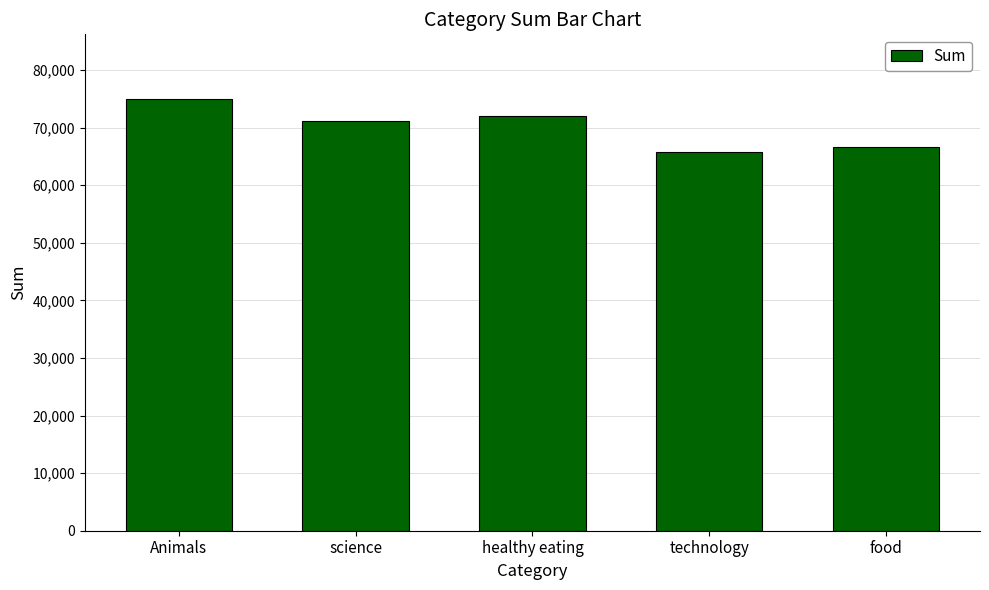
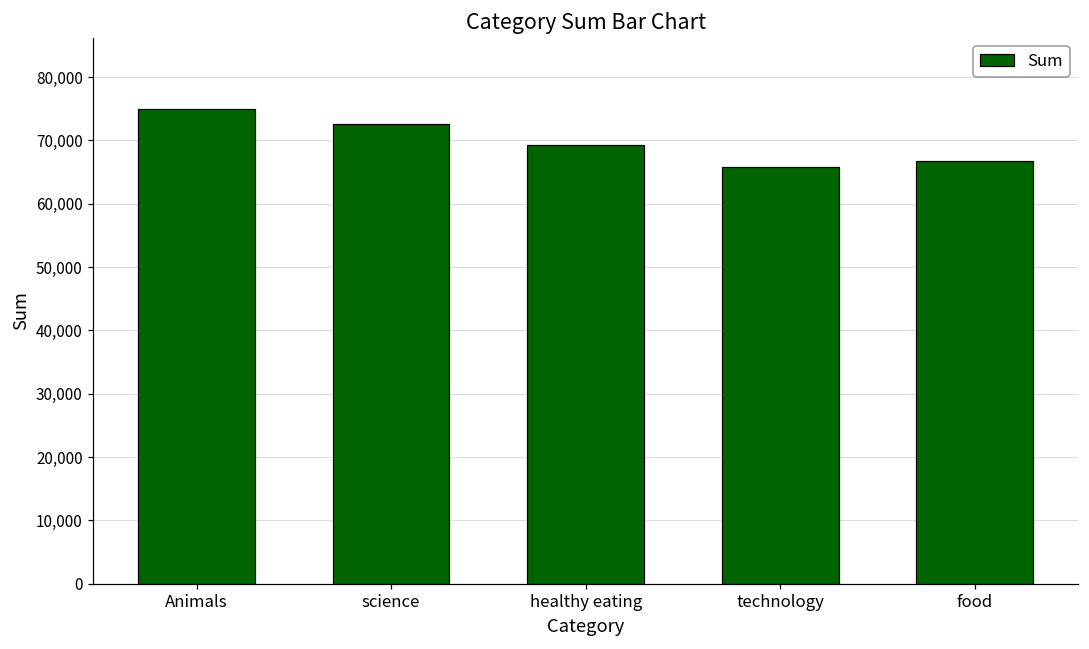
  {
    "Animals": "75,000",
-   "science": "71,000",
-   "healthy eating": "72,000",
+   "science": "73,000",
+   "healthy eating": "69,000",
    "technology": "66,000",
    "food": "67,000"
  }
